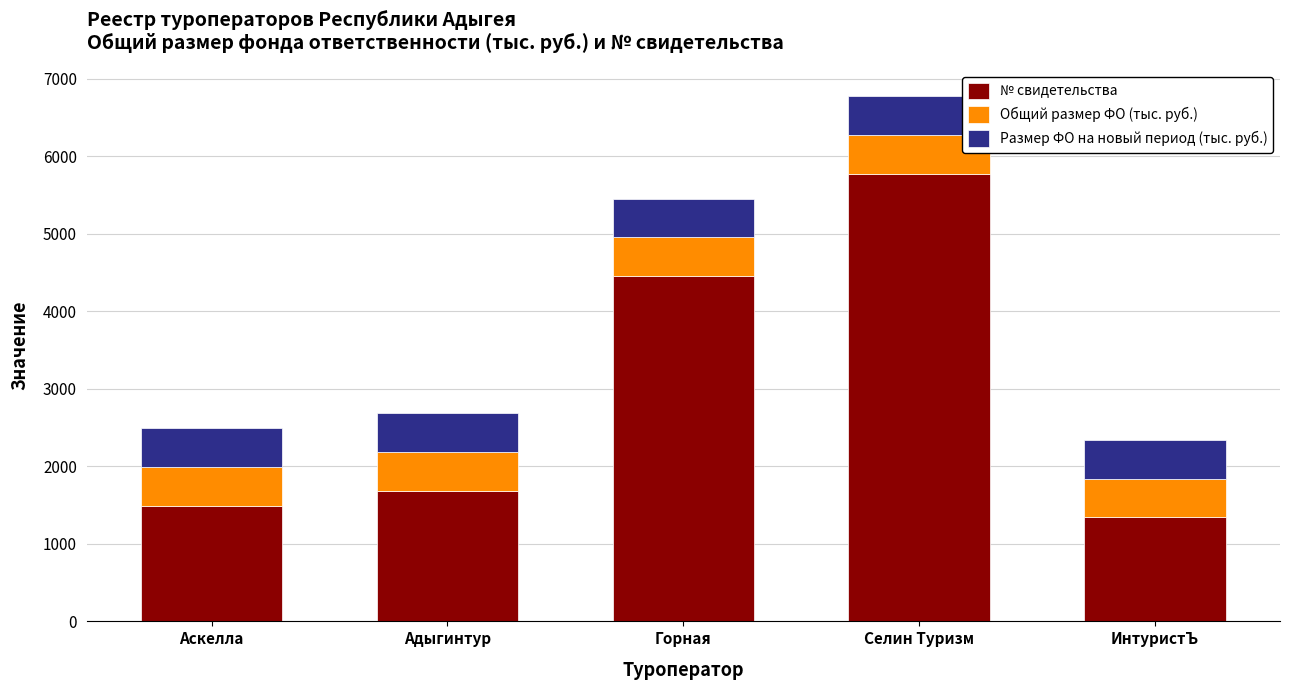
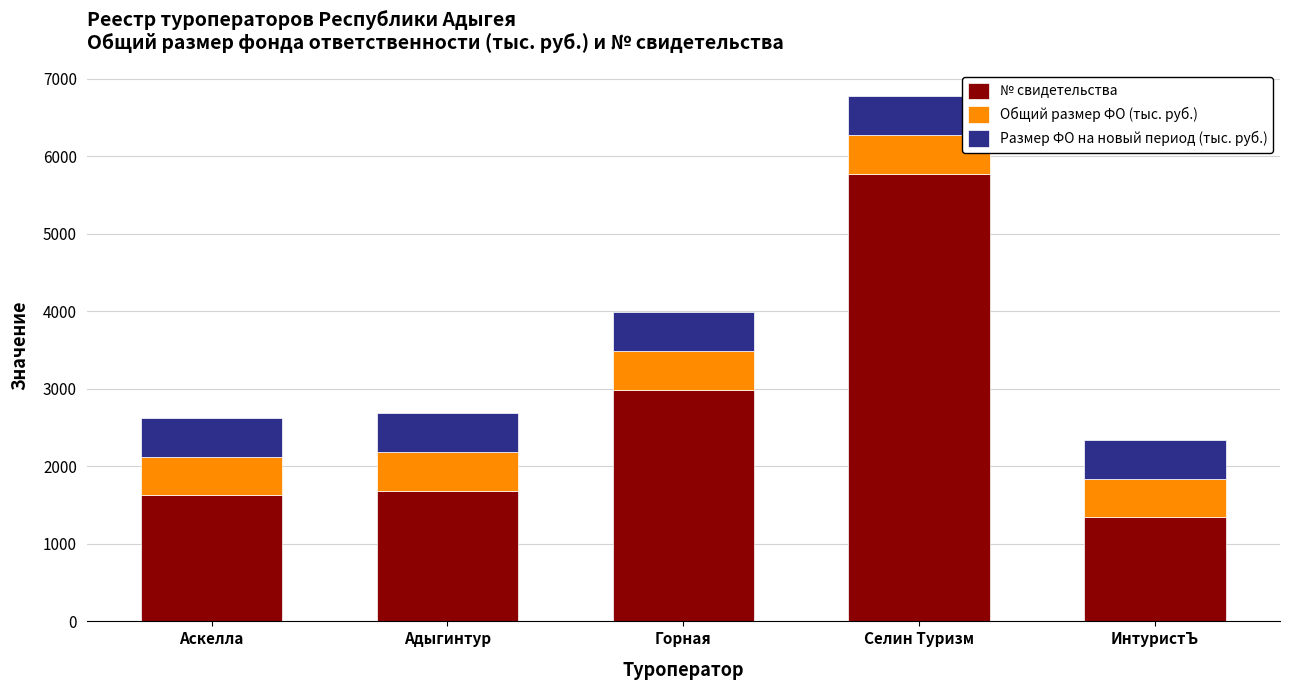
  {
    "№ свидетельства": {
-     "Аскелла": 1500,
+     "Аскелла": 1600,
      "Адыгинтур": 1700,
-     "Горная": 4500,
+     "Горная": 3000,
      "Селин Туризм": 5800,
      "ИнтуристЪ": 1300
    },
    "Общий размер ФО (тыс. руб.)": {
      "Аскелла": 500,
      "Адыгинтур": 500,
      "Горная": 500,
      "Селин Туризм": 500,
      "ИнтуристЪ": 500
    },
    "Размер ФО на новый период (тыс. руб.)": {
      "Аскелла": 500,
      "Адыгинтур": 500,
      "Горная": 500,
      "Селин Туризм": 500,
      "ИнтуристЪ": 500
    }
  }
